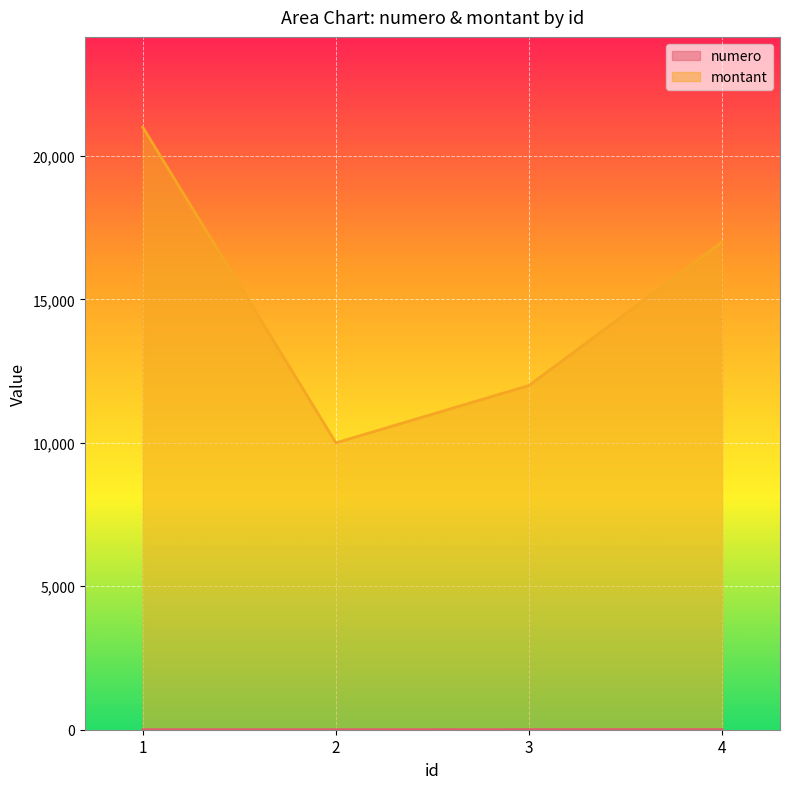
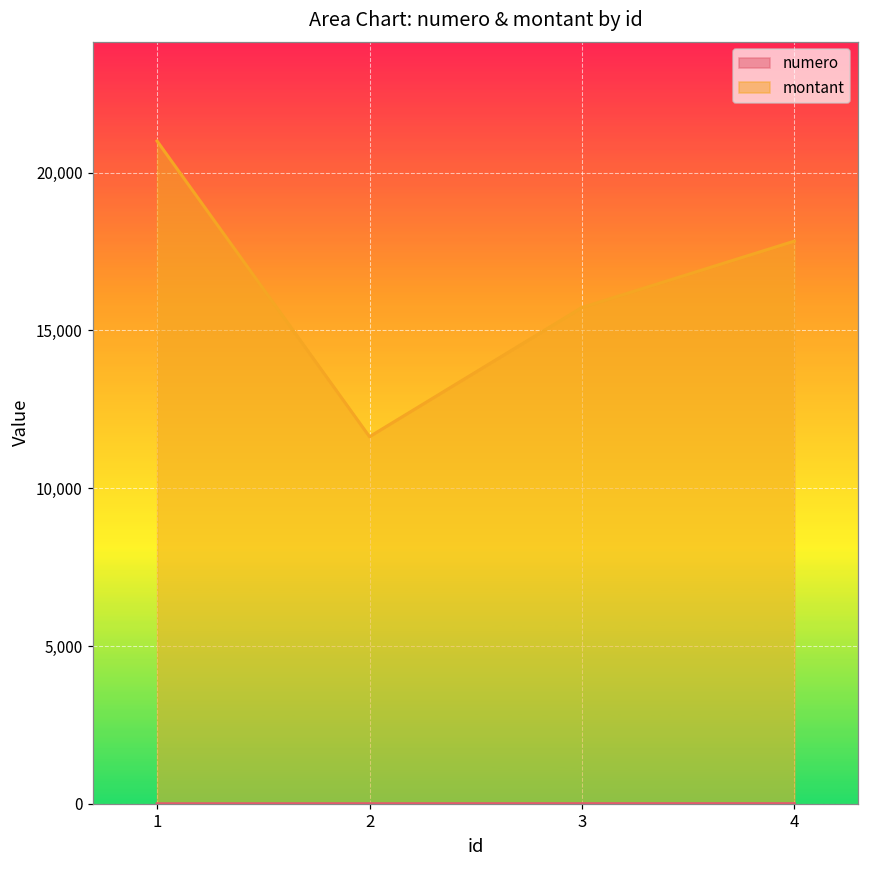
  {
    "numero": {
      "1": "0",
      "2": "0",
      "3": "0",
      "4": "0"
    },
    "montant": {
      "1": "21,000",
-     "2": "10,000",
-     "3": "12,000",
-     "4": "17,000"
+     "2": "11,600",
+     "3": "15,700",
+     "4": "17,800"
    }
  }
